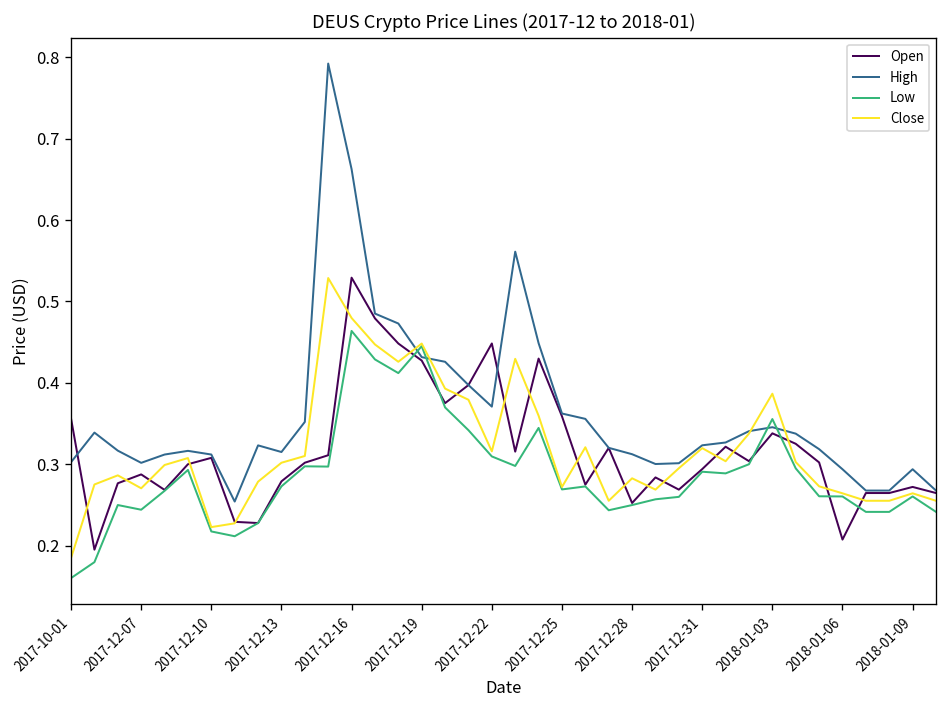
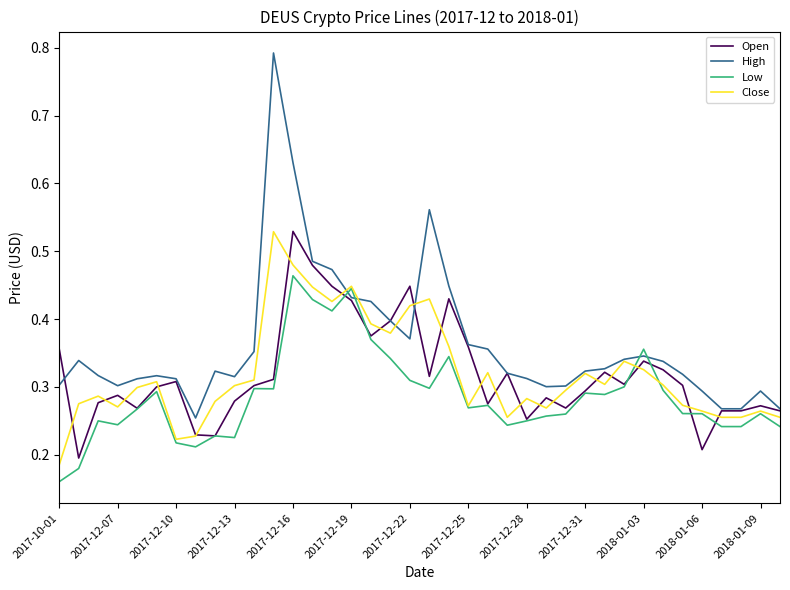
  {
    "Open": {
      "2017-10-01": 0.36,
      "2017-12-07": 0.29,
      "2017-12-10": 0.31,
      "2017-12-13": 0.28,
      "2017-12-16": 0.53,
      "2017-12-19": 0.43,
      "2017-12-22": 0.45,
      "2018-01-03": 0.34,
      "2018-01-06": 0.21,
      "2018-01-09": 0.27
    },
    "High": {
      "2017-10-01": 0.30,
      "2017-12-07": 0.30,
      "2017-12-10": 0.31,
      "2017-12-13": 0.32,
-     "2017-12-16": 0.66,
+     "2017-12-16": 0.63,
      "2017-12-19": 0.43,
      "2017-12-22": 0.37,
      "2017-12-28": 0.31,
      "2018-01-03": 0.35,
      "2018-01-06": 0.29,
      "2018-01-09": 0.29
    },
    "Low": {
      "2017-10-01": 0.16,
      "2017-12-07": 0.24,
      "2017-12-10": 0.22,
-     "2017-12-13": 0.27,
+     "2017-12-13": 0.23,
      "2017-12-16": 0.46,
      "2017-12-22": 0.31,
      "2018-01-03": 0.36,
      "2018-01-06": 0.26,
      "2018-01-09": 0.26
    },
    "Close": {
      "2017-10-01": 0.18,
      "2017-12-07": 0.27,
      "2017-12-10": 0.22,
      "2017-12-13": 0.30,
      "2017-12-16": 0.48,
-     "2017-12-22": 0.32,
+     "2017-12-22": 0.42,
      "2017-12-28": 0.28,
-     "2018-01-03": 0.39,
+     "2018-01-03": 0.33,
      "2018-01-06": 0.26,
      "2018-01-09": 0.26
    }
  }
